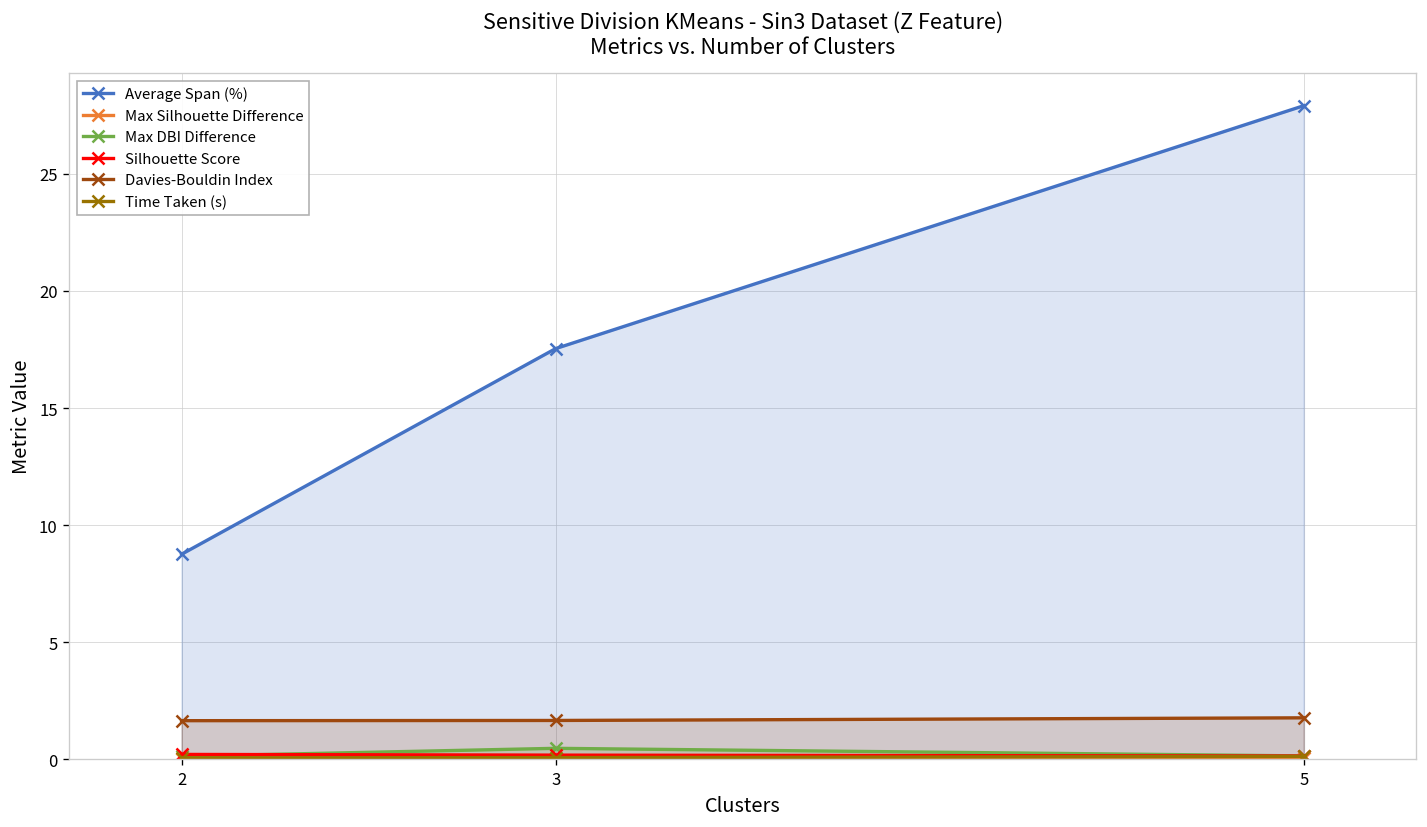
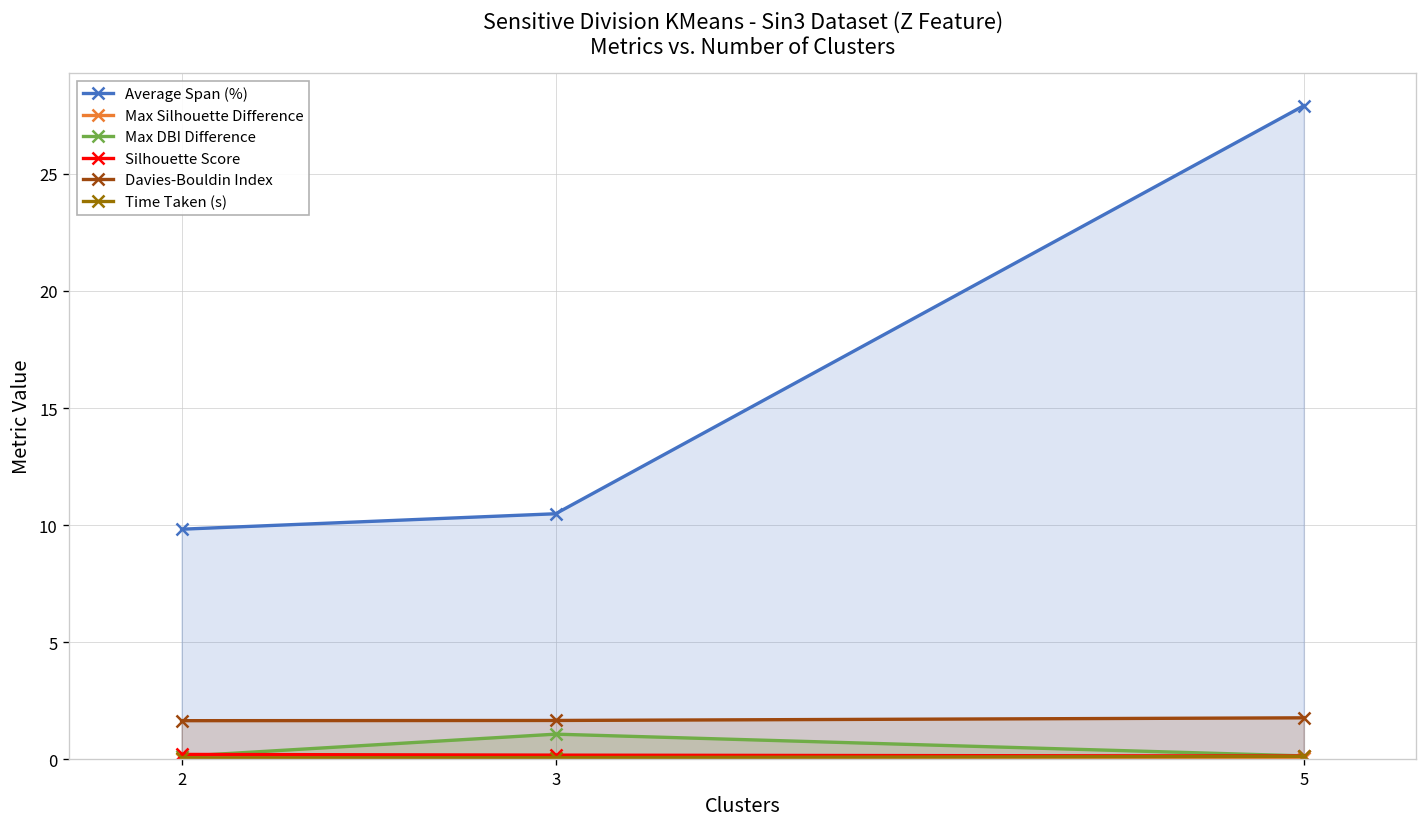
  {
    "Average Span (%)": {
-     "2": 8.8,
-     "3": 17.5,
+     "2": 9.8,
+     "3": 10.5,
      "5": 27.9
    },
    "Max DBI Difference": {
-     "3": 0.5
+     "3": 1.1
    }
  }
